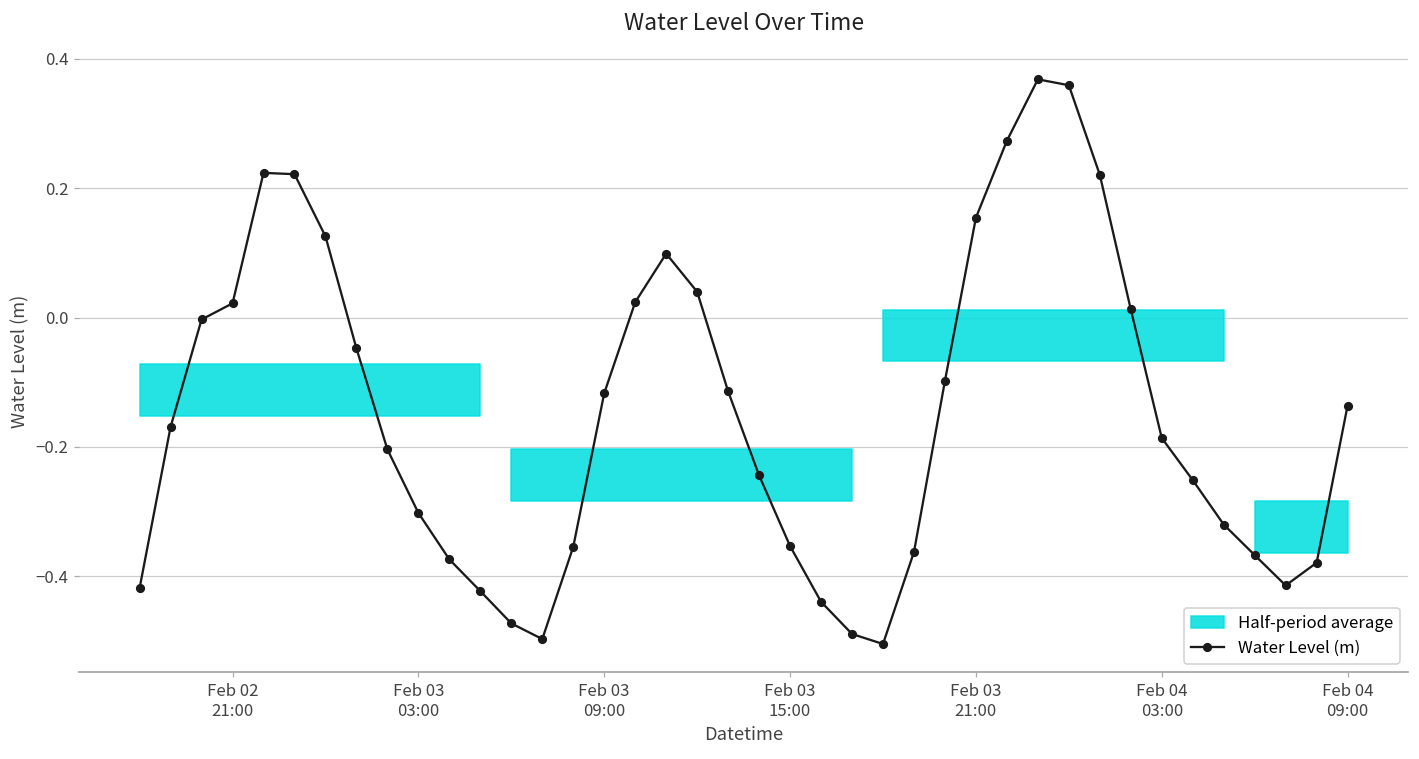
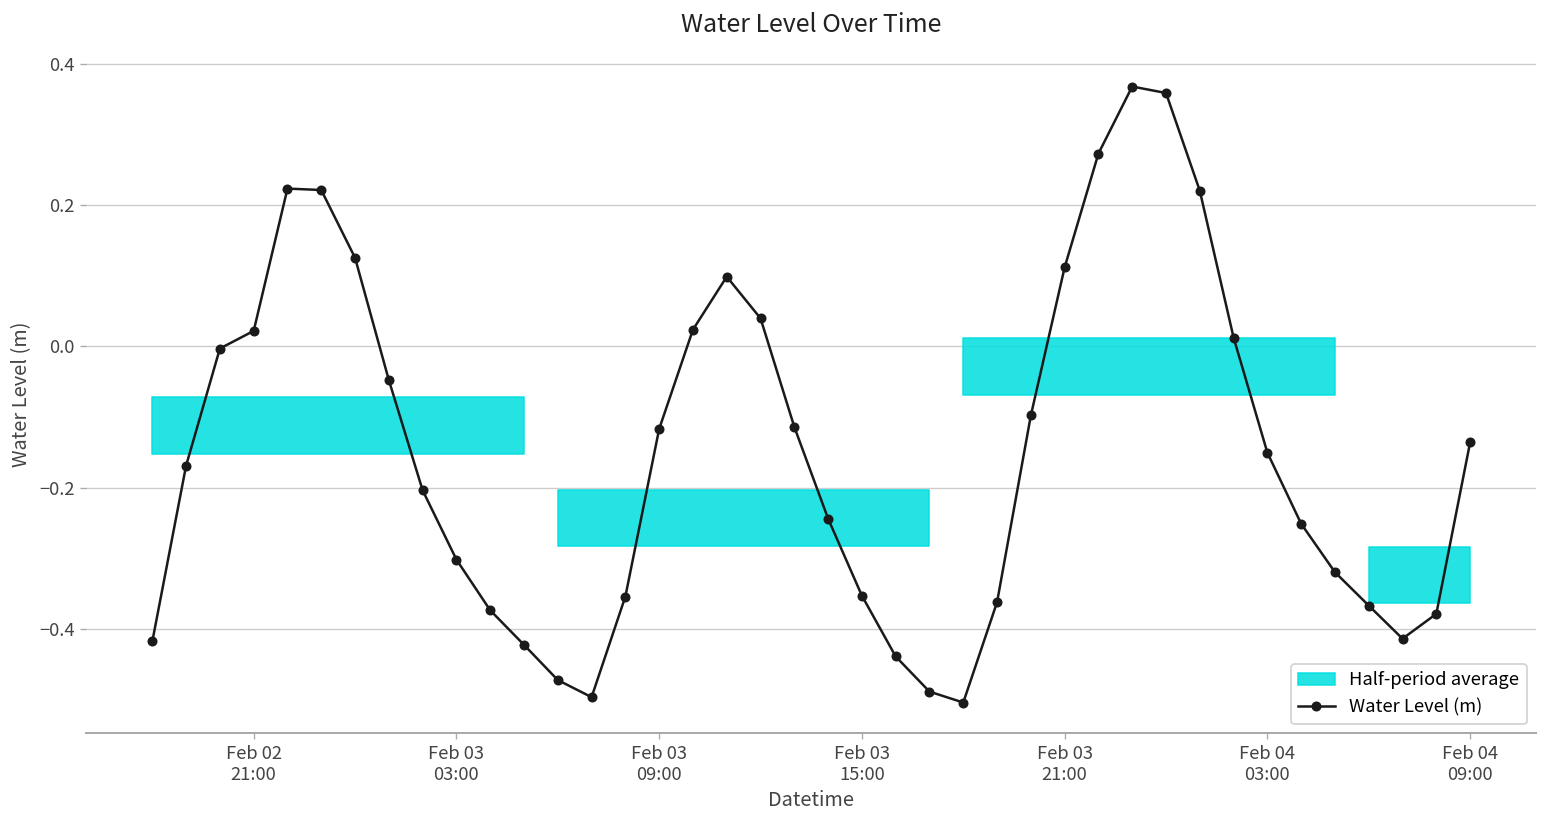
  {
    "Water Level (m)": {
      "Feb 02 21:00": 0.02,
      "Feb 03 03:00": -0.30,
      "Feb 03 09:00": -0.12,
      "Feb 03 15:00": -0.35,
-     "Feb 03 21:00": 0.15,
-     "Feb 04 03:00": -0.19,
+     "Feb 03 21:00": 0.11,
+     "Feb 04 03:00": -0.15,
      "Feb 04 09:00": -0.14
    }
  }
